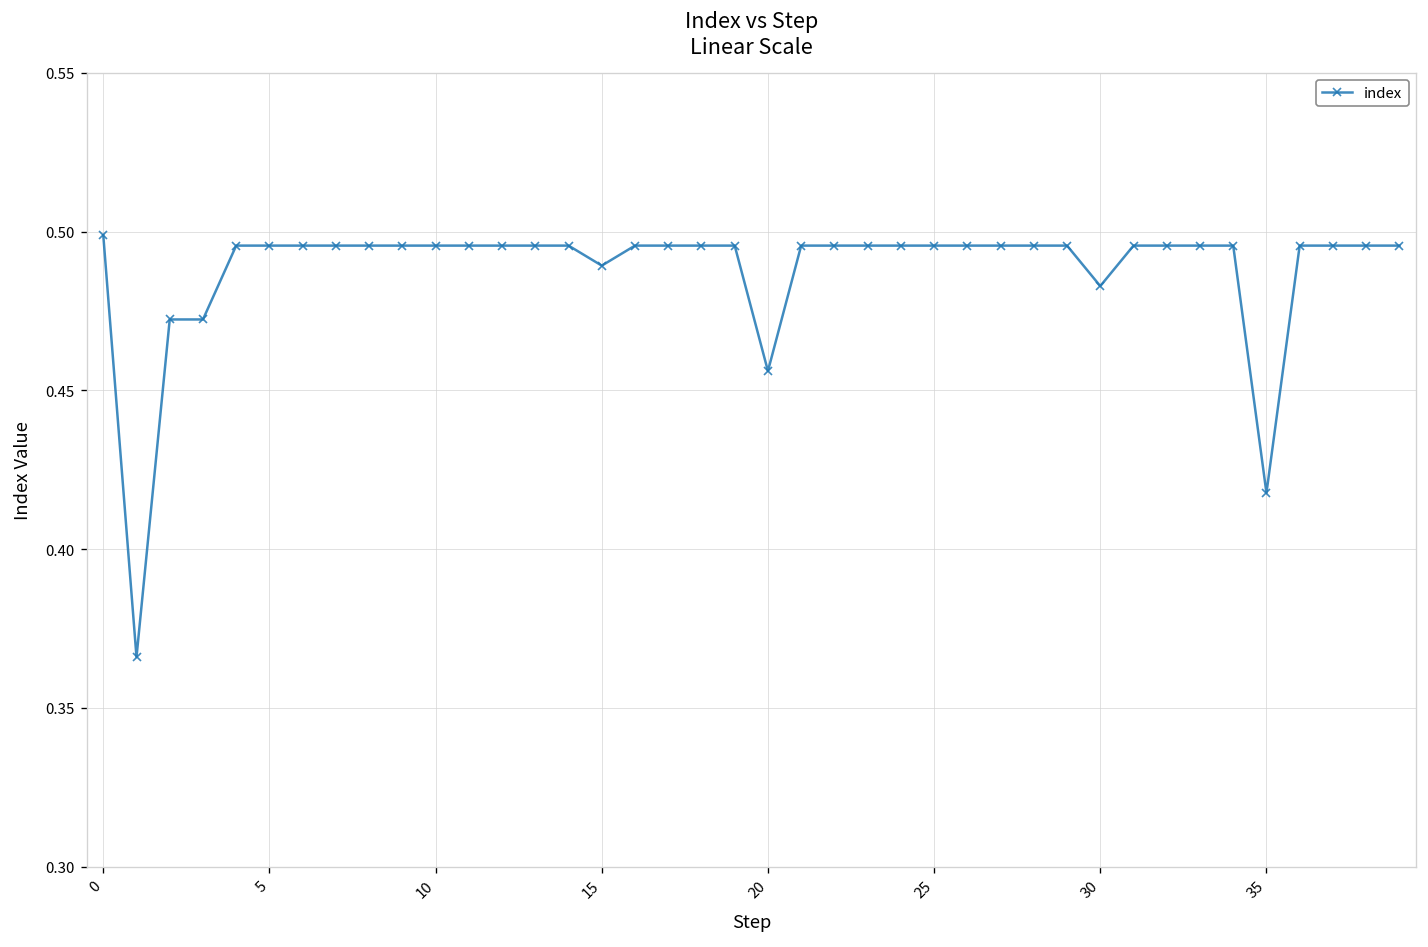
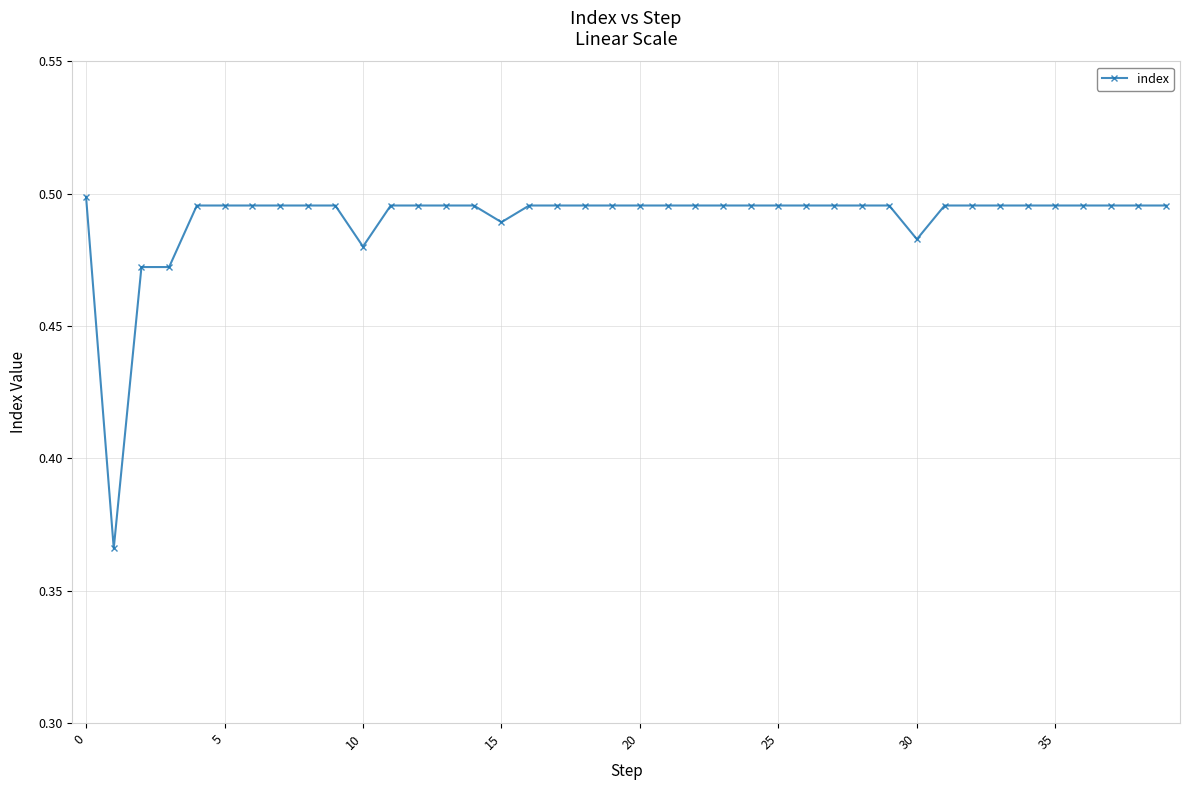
  {
    "0": 0.499,
    "5": 0.496,
-   "10": 0.496,
+   "10": 0.480,
    "15": 0.489,
-   "20": 0.456,
+   "20": 0.496,
    "25": 0.496,
    "30": 0.483,
-   "35": 0.418
+   "35": 0.496
  }
